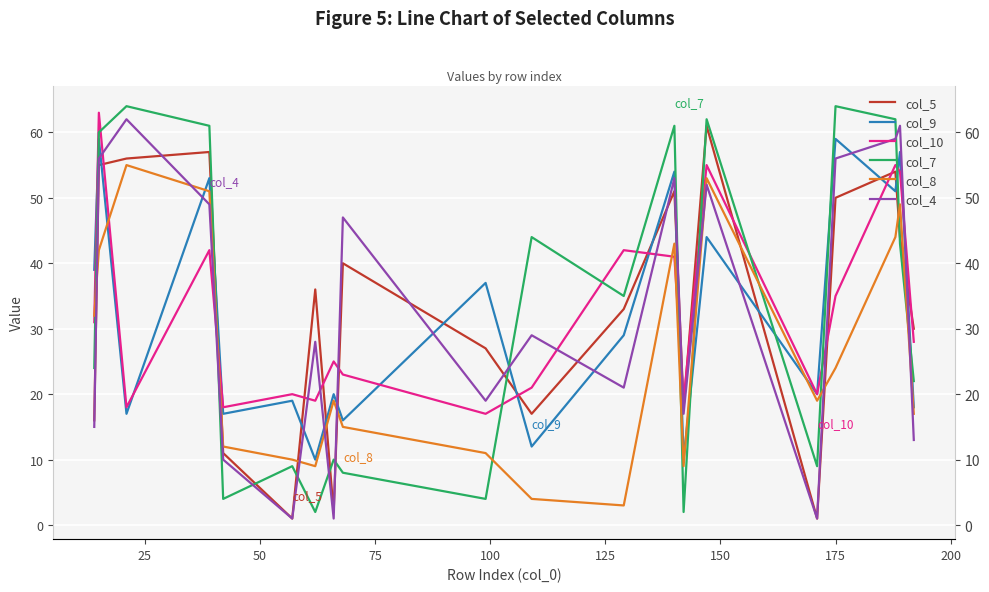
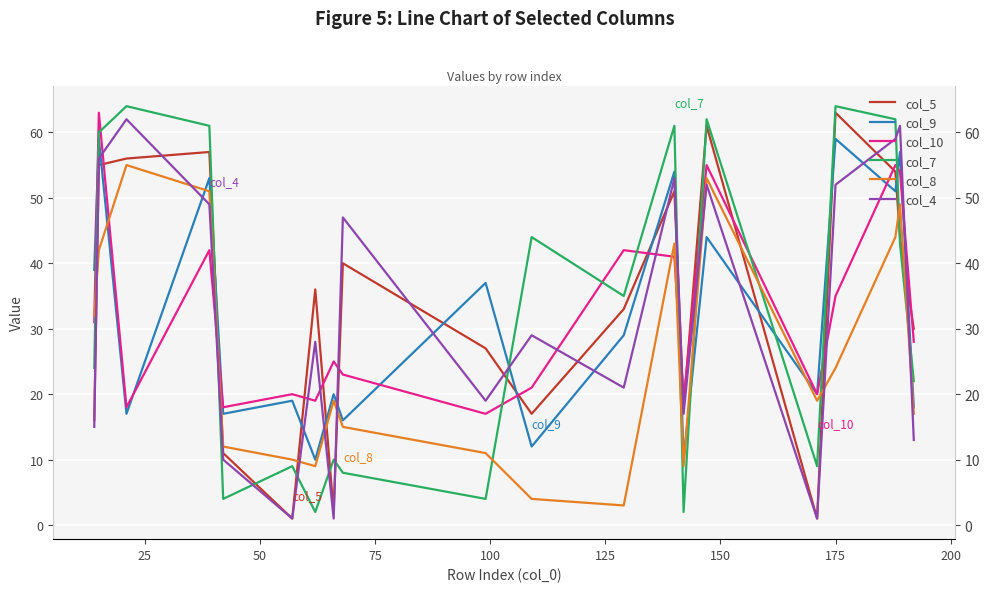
  {
    "col_5": {
-     "175": 50
+     "175": 63
    },
    "col_9": {
      "175": 59
    },
    "col_10": {
      "175": 35
    },
    "col_7": {
      "175": 64
    },
    "col_8": {
      "175": 24
    },
    "col_4": {
-     "175": 56
+     "175": 52
    }
  }
